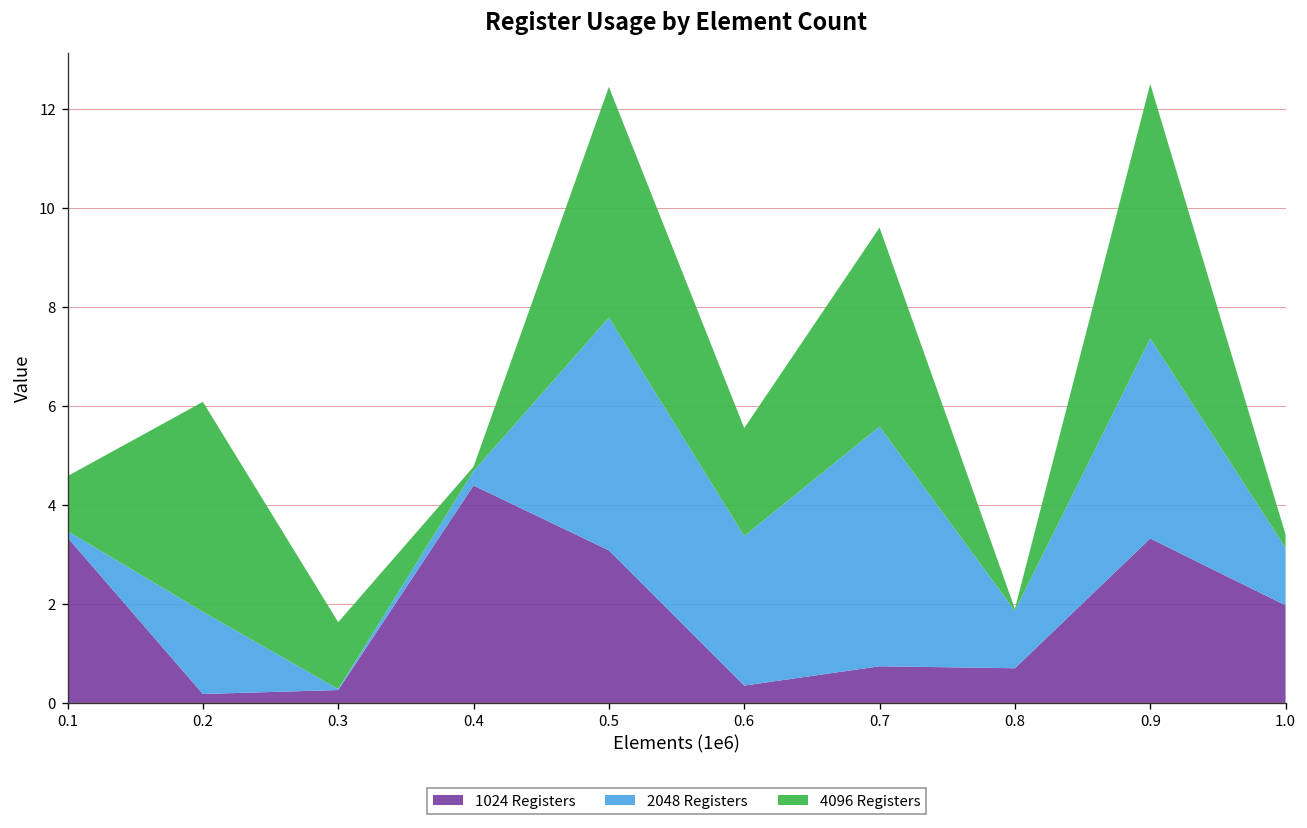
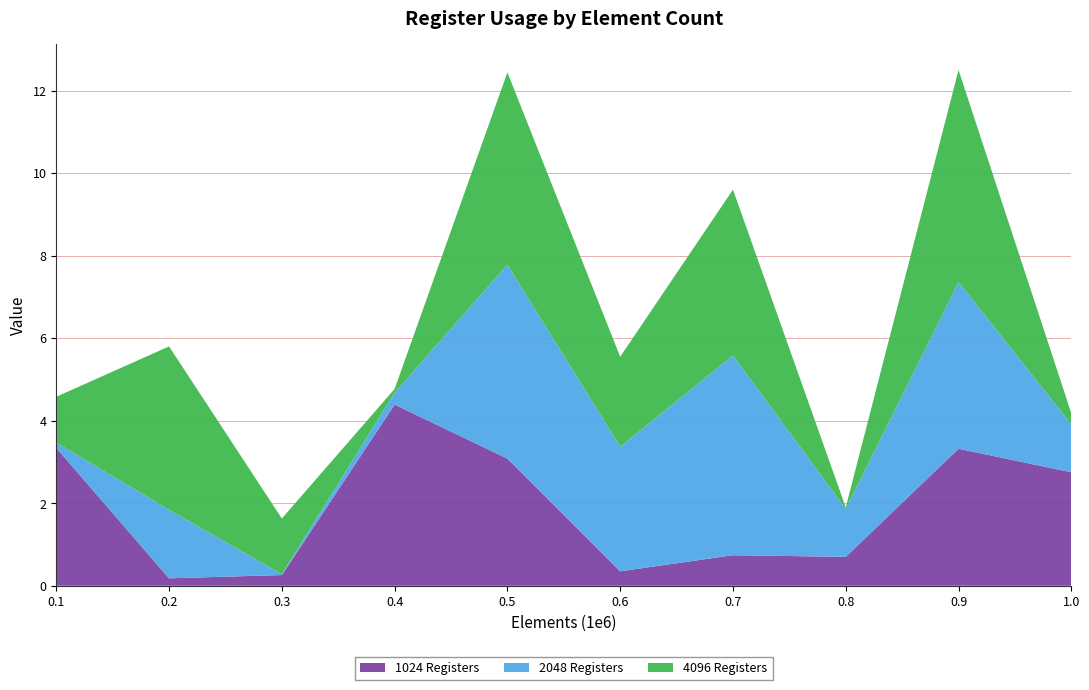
  {
    "1024 Registers": {
      "0.1": 3.3,
      "0.2": 0.2,
      "0.4": 4.4,
      "0.5": 3.1,
      "0.6": 0.4,
      "0.7": 0.7,
      "0.8": 0.7,
      "0.9": 3.3,
-     "1.0": 2.0
+     "1.0": 2.8
    },
    "2048 Registers": {
      "0.1": 0.1,
      "0.2": 1.7,
      "0.4": 0.3,
      "0.5": 4.7,
      "0.6": 3.0,
      "0.7": 4.8,
      "0.9": 4.0,
      "1.0": 1.2
    },
    "4096 Registers": {
      "0.1": 1.1,
-     "0.2": 4.2,
+     "0.2": 4.0,
      "0.3": 1.4,
      "0.4": 0.1,
      "0.5": 4.7,
      "0.6": 2.2,
      "0.7": 4.0,
      "0.9": 5.1,
      "1.0": 0.3
    }
  }
